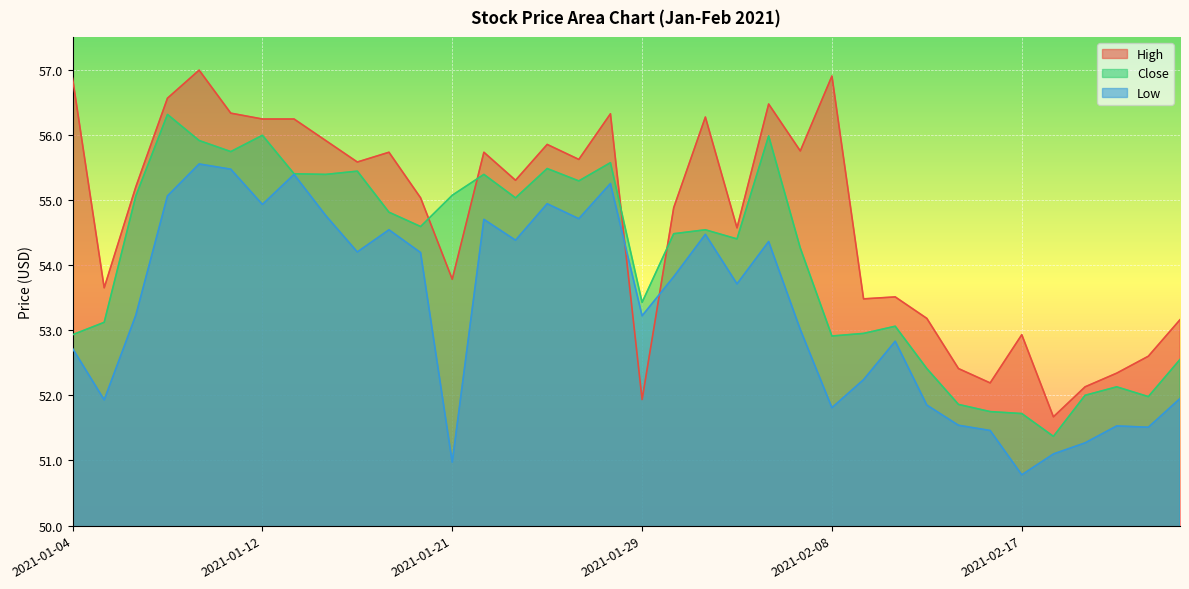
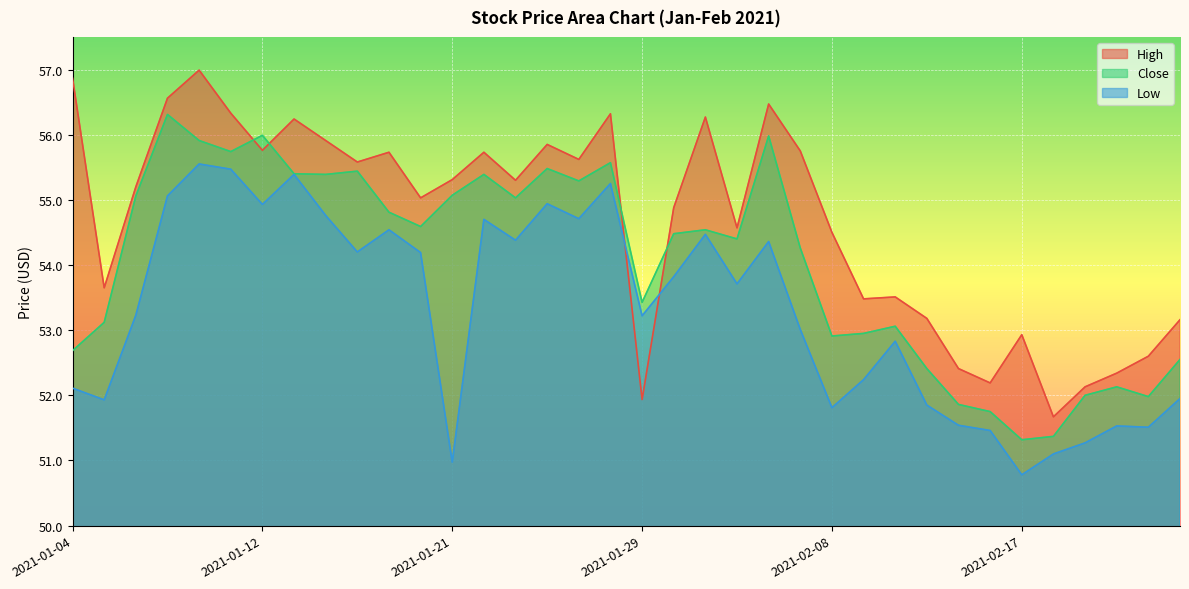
  {
    "High": {
      "2021-01-04": 56.9,
-     "2021-01-12": 56.2,
-     "2021-01-21": 53.8,
+     "2021-01-12": 55.8,
+     "2021-01-21": 55.3,
      "2021-01-29": 51.9,
-     "2021-02-08": 56.9,
+     "2021-02-08": 54.5,
      "2021-02-17": 52.9
    },
    "Close": {
-     "2021-01-04": 52.9,
+     "2021-01-04": 52.7,
      "2021-01-12": 56.0,
      "2021-01-21": 55.1,
      "2021-01-29": 53.4,
      "2021-02-08": 52.9,
-     "2021-02-17": 51.7
+     "2021-02-17": 51.3
    },
    "Low": {
-     "2021-01-04": 52.7,
+     "2021-01-04": 52.1,
      "2021-01-12": 54.9,
      "2021-01-21": 51.0,
      "2021-01-29": 53.2,
      "2021-02-08": 51.8,
      "2021-02-17": 50.8
    }
  }
